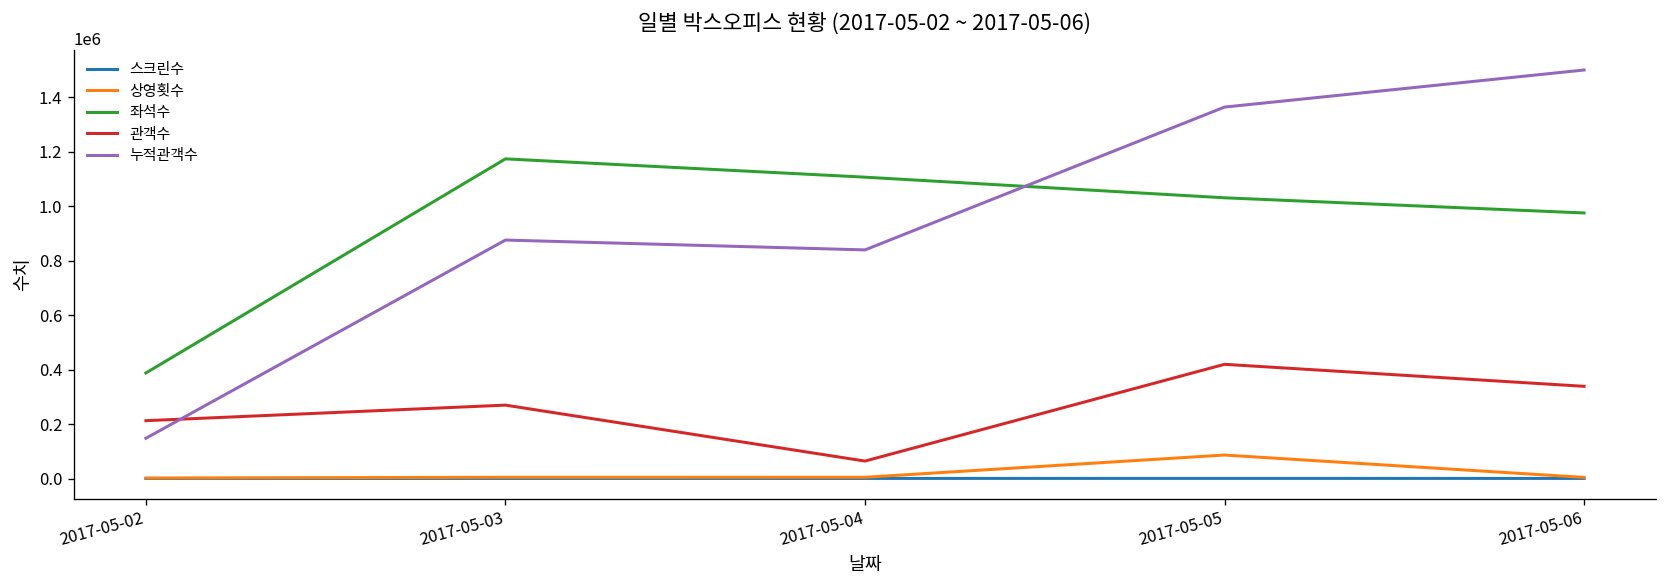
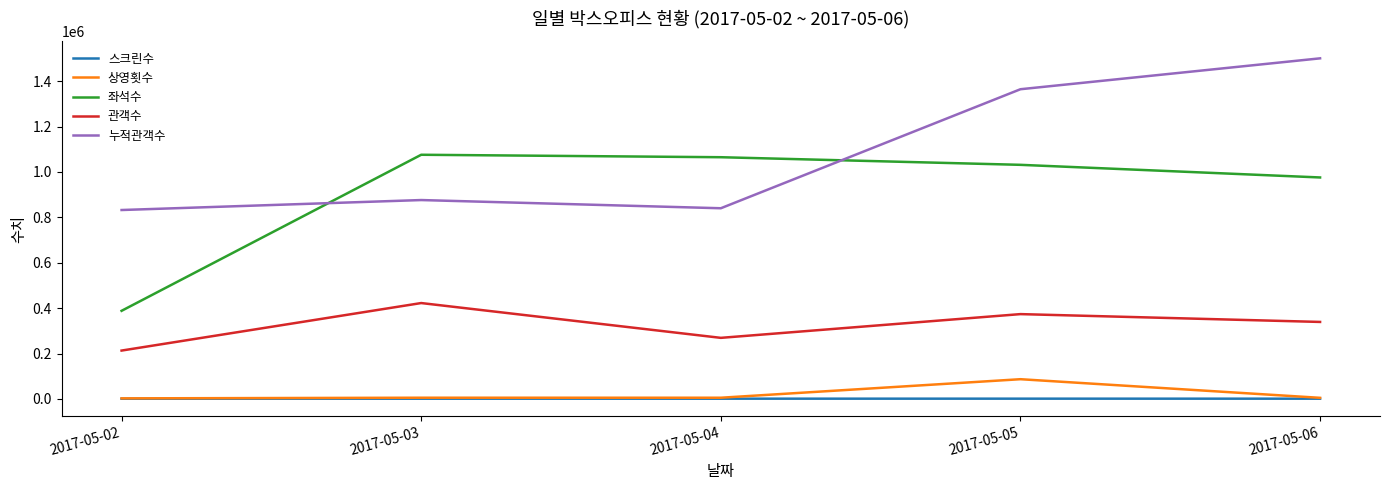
  {
    "스크린수": {
      "2017-05-05": 0
    },
    "상영횟수": {
      "2017-05-05": 90000
    },
    "좌석수": {
      "2017-05-02": 390000,
-     "2017-05-03": 1170000,
-     "2017-05-04": 1110000,
+     "2017-05-03": 1080000,
+     "2017-05-04": 1060000,
      "2017-05-05": 1030000,
      "2017-05-06": 980000
    },
    "관객수": {
      "2017-05-02": 210000,
-     "2017-05-03": 270000,
-     "2017-05-04": 60000,
-     "2017-05-05": 420000,
+     "2017-05-03": 420000,
+     "2017-05-04": 270000,
+     "2017-05-05": 370000,
      "2017-05-06": 340000
    },
    "누적관객수": {
-     "2017-05-02": 150000,
+     "2017-05-02": 830000,
      "2017-05-03": 880000,
      "2017-05-04": 840000,
      "2017-05-05": 1360000,
      "2017-05-06": 1500000
    }
  }
